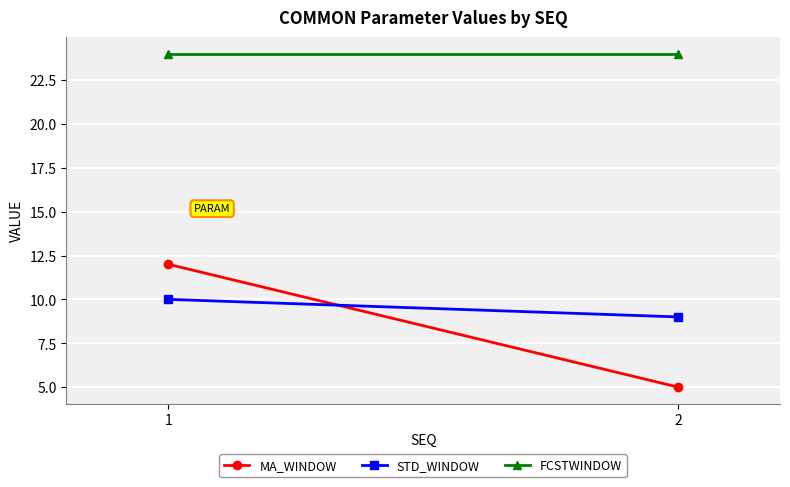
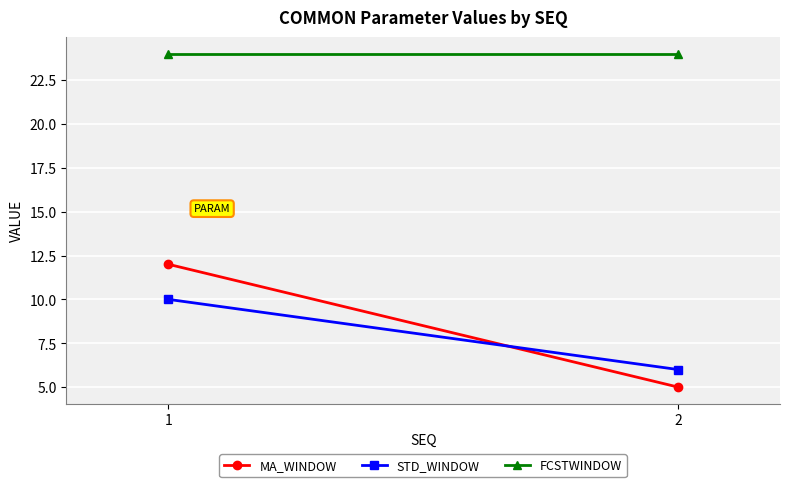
  {
    "MA_WINDOW": {
      "1": 12,
      "2": 5
    },
    "STD_WINDOW": {
      "1": 10,
-     "2": 9
+     "2": 6
    },
    "FCSTWINDOW": {
      "1": 24,
      "2": 24
    }
  }
